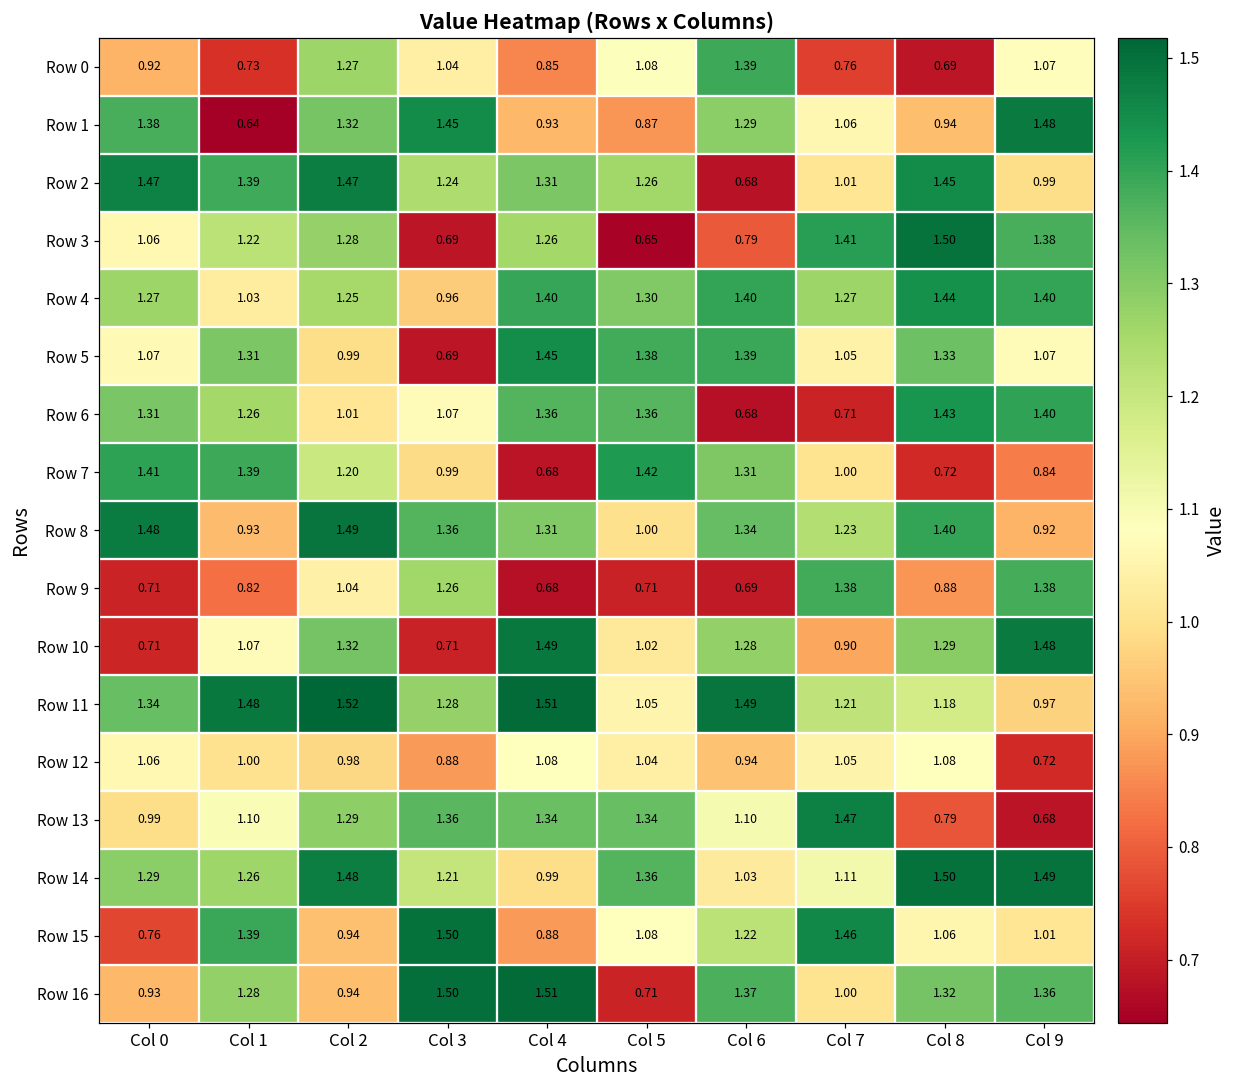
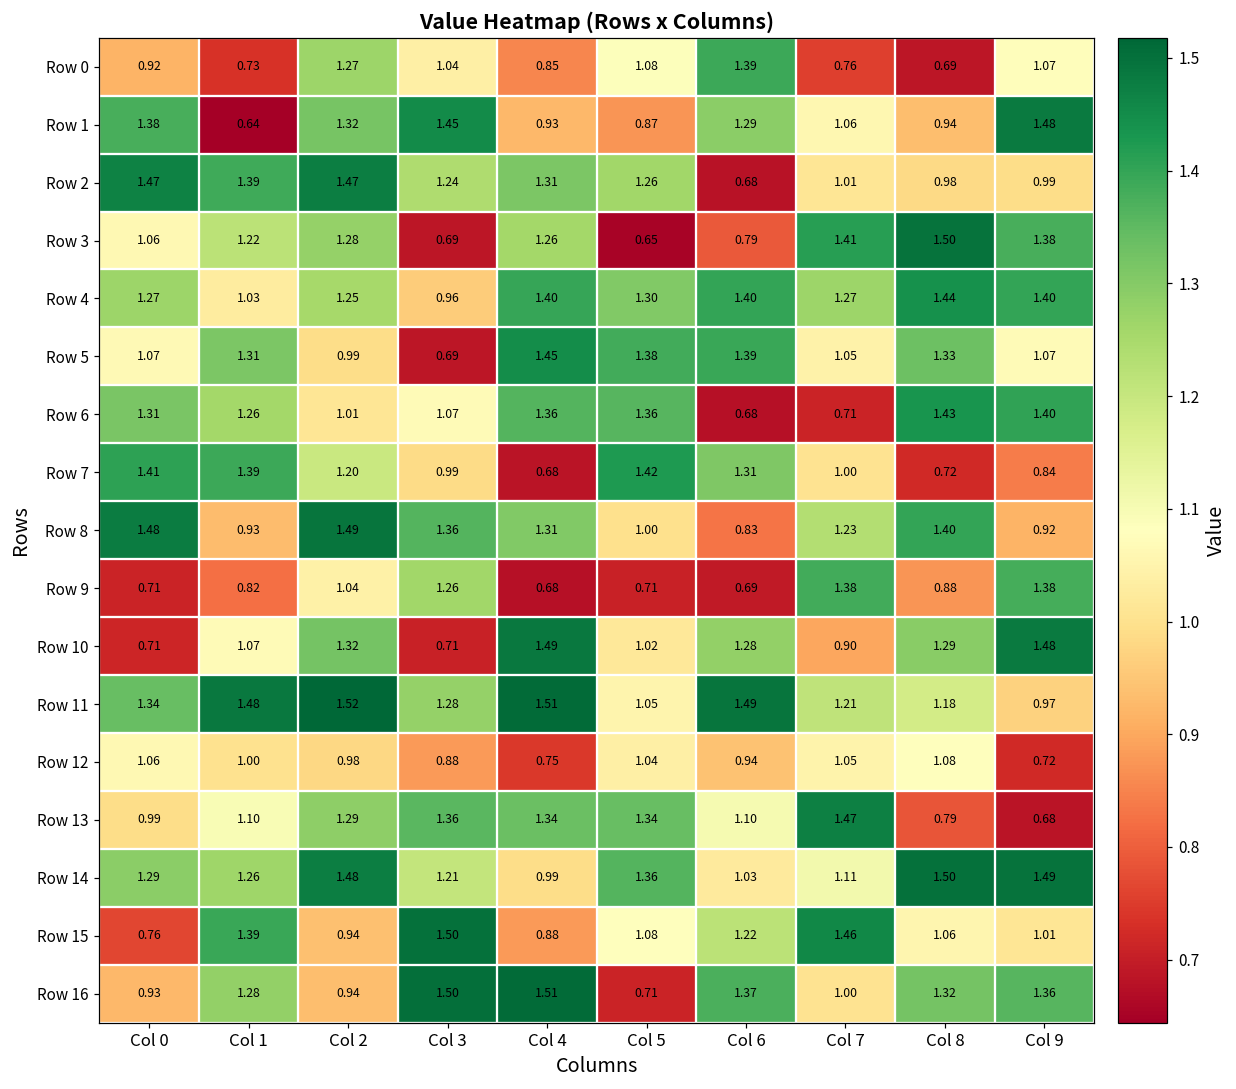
  {
    "Row 0": {
      "Col 0": 0.92,
      "Col 1": 0.73,
      "Col 2": 1.27,
      "Col 3": 1.04,
      "Col 4": 0.85,
      "Col 5": 1.08,
      "Col 6": 1.39,
      "Col 7": 0.76,
      "Col 8": 0.69,
      "Col 9": 1.07
    },
    "Row 1": {
      "Col 0": 1.38,
      "Col 1": 0.64,
      "Col 2": 1.32,
      "Col 3": 1.45,
      "Col 4": 0.93,
      "Col 5": 0.87,
      "Col 6": 1.29,
      "Col 7": 1.06,
      "Col 8": 0.94,
      "Col 9": 1.48
    },
    "Row 2": {
      "Col 0": 1.47,
      "Col 1": 1.39,
      "Col 2": 1.47,
      "Col 3": 1.24,
      "Col 4": 1.31,
      "Col 5": 1.26,
      "Col 6": 0.68,
      "Col 7": 1.01,
-     "Col 8": 1.45,
+     "Col 8": 0.98,
      "Col 9": 0.99
    },
    "Row 3": {
      "Col 0": 1.06,
      "Col 1": 1.22,
      "Col 2": 1.28,
      "Col 3": 0.69,
      "Col 4": 1.26,
      "Col 5": 0.65,
      "Col 6": 0.79,
      "Col 7": 1.41,
      "Col 8": 1.50,
      "Col 9": 1.38
    },
    "Row 4": {
      "Col 0": 1.27,
      "Col 1": 1.03,
      "Col 2": 1.25,
      "Col 3": 0.96,
      "Col 4": 1.40,
      "Col 5": 1.30,
      "Col 6": 1.40,
      "Col 7": 1.27,
      "Col 8": 1.44,
      "Col 9": 1.40
    },
    "Row 5": {
      "Col 0": 1.07,
      "Col 1": 1.31,
      "Col 2": 0.99,
      "Col 3": 0.69,
      "Col 4": 1.45,
      "Col 5": 1.38,
      "Col 6": 1.39,
      "Col 7": 1.05,
      "Col 8": 1.33,
      "Col 9": 1.07
    },
    "Row 6": {
      "Col 0": 1.31,
      "Col 1": 1.26,
      "Col 2": 1.01,
      "Col 3": 1.07,
      "Col 4": 1.36,
      "Col 5": 1.36,
      "Col 6": 0.68,
      "Col 7": 0.71,
      "Col 8": 1.43,
      "Col 9": 1.40
    },
    "Row 7": {
      "Col 0": 1.41,
      "Col 1": 1.39,
      "Col 2": 1.20,
      "Col 3": 0.99,
      "Col 4": 0.68,
      "Col 5": 1.42,
      "Col 6": 1.31,
      "Col 7": 1.00,
      "Col 8": 0.72,
      "Col 9": 0.84
    },
    "Row 8": {
      "Col 0": 1.48,
      "Col 1": 0.93,
      "Col 2": 1.49,
      "Col 3": 1.36,
      "Col 4": 1.31,
      "Col 5": 1.00,
-     "Col 6": 1.34,
+     "Col 6": 0.83,
      "Col 7": 1.23,
      "Col 8": 1.40,
      "Col 9": 0.92
    },
    "Row 9": {
      "Col 0": 0.71,
      "Col 1": 0.82,
      "Col 2": 1.04,
      "Col 3": 1.26,
      "Col 4": 0.68,
      "Col 5": 0.71,
      "Col 6": 0.69,
      "Col 7": 1.38,
      "Col 8": 0.88,
      "Col 9": 1.38
    },
    "Row 10": {
      "Col 0": 0.71,
      "Col 1": 1.07,
      "Col 2": 1.32,
      "Col 3": 0.71,
      "Col 4": 1.49,
      "Col 5": 1.02,
      "Col 6": 1.28,
      "Col 7": 0.90,
      "Col 8": 1.29,
      "Col 9": 1.48
    },
    "Row 11": {
      "Col 0": 1.34,
      "Col 1": 1.48,
      "Col 2": 1.52,
      "Col 3": 1.28,
      "Col 4": 1.51,
      "Col 5": 1.05,
      "Col 6": 1.49,
      "Col 7": 1.21,
      "Col 8": 1.18,
      "Col 9": 0.97
    },
    "Row 12": {
      "Col 0": 1.06,
      "Col 1": 1.00,
      "Col 2": 0.98,
      "Col 3": 0.88,
-     "Col 4": 1.08,
+     "Col 4": 0.75,
      "Col 5": 1.04,
      "Col 6": 0.94,
      "Col 7": 1.05,
      "Col 8": 1.08,
      "Col 9": 0.72
    },
    "Row 13": {
      "Col 0": 0.99,
      "Col 1": 1.10,
      "Col 2": 1.29,
      "Col 3": 1.36,
      "Col 4": 1.34,
      "Col 5": 1.34,
      "Col 6": 1.10,
      "Col 7": 1.47,
      "Col 8": 0.79,
      "Col 9": 0.68
    },
    "Row 14": {
      "Col 0": 1.29,
      "Col 1": 1.26,
      "Col 2": 1.48,
      "Col 3": 1.21,
      "Col 4": 0.99,
      "Col 5": 1.36,
      "Col 6": 1.03,
      "Col 7": 1.11,
      "Col 8": 1.50,
      "Col 9": 1.49
    },
    "Row 15": {
      "Col 0": 0.76,
      "Col 1": 1.39,
      "Col 2": 0.94,
      "Col 3": 1.50,
      "Col 4": 0.88,
      "Col 5": 1.08,
      "Col 6": 1.22,
      "Col 7": 1.46,
      "Col 8": 1.06,
      "Col 9": 1.01
    },
    "Row 16": {
      "Col 0": 0.93,
      "Col 1": 1.28,
      "Col 2": 0.94,
      "Col 3": 1.50,
      "Col 4": 1.51,
      "Col 5": 0.71,
      "Col 6": 1.37,
      "Col 7": 1.00,
      "Col 8": 1.32,
      "Col 9": 1.36
    }
  }
